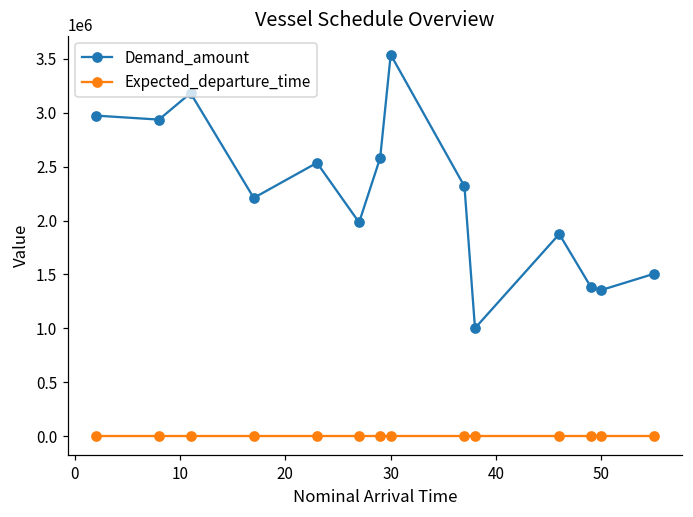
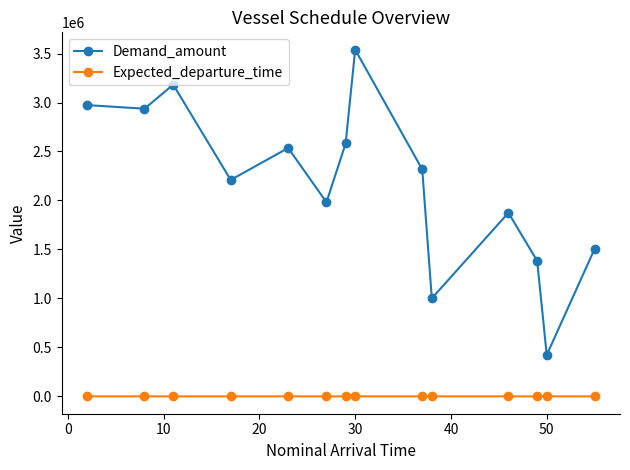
  {
    "Demand_amount": {
      "30": 3500000,
-     "50": 1400000
+     "50": 400000
    },
    "Expected_departure_time": {
      "30": 0,
      "50": 0
    }
  }
